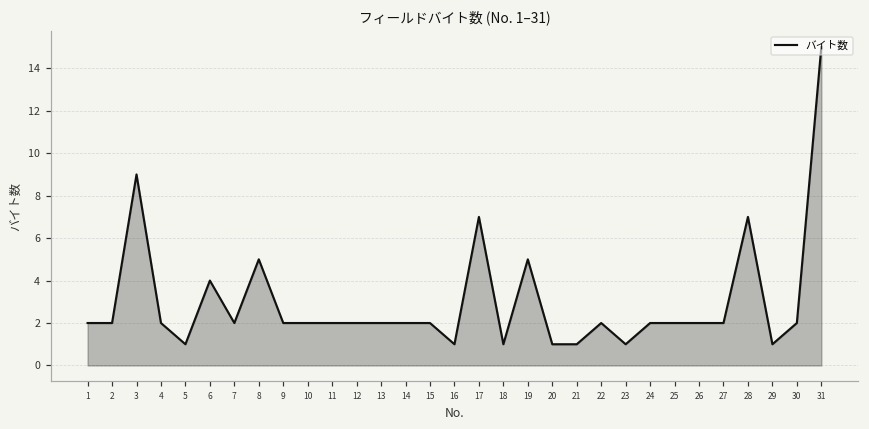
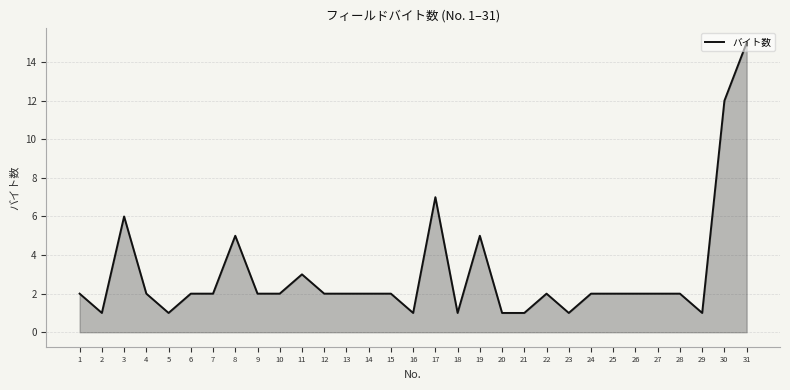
  {
    "1": 2,
-   "2": 2,
-   "3": 9,
+   "2": 1,
+   "3": 6,
    "4": 2,
    "5": 1,
-   "6": 4,
+   "6": 2,
    "7": 2,
    "8": 5,
    "9": 2,
    "10": 2,
-   "11": 2,
+   "11": 3,
    "12": 2,
    "13": 2,
    "14": 2,
    "15": 2,
    "16": 1,
    "17": 7,
    "18": 1,
    "19": 5,
    "20": 1,
    "21": 1,
    "22": 2,
    "23": 1,
    "24": 2,
    "25": 2,
    "26": 2,
    "27": 2,
-   "28": 7,
+   "28": 2,
    "29": 1,
-   "30": 2
+   "30": 12
  }
